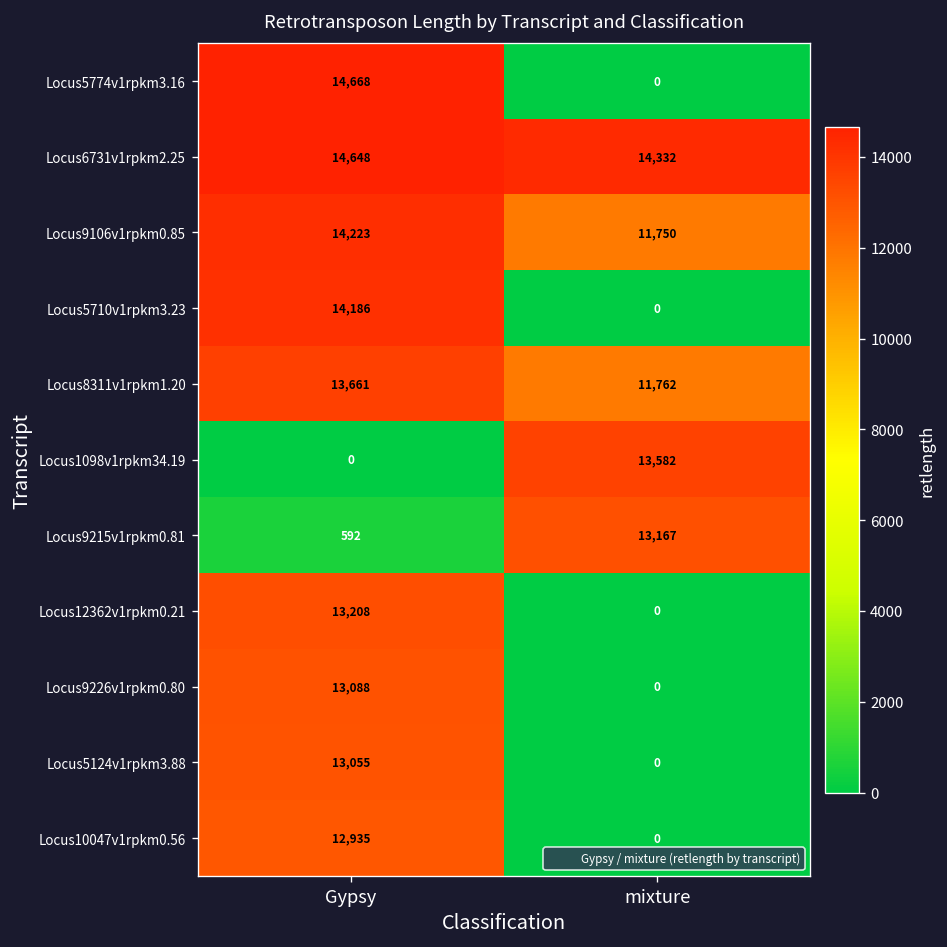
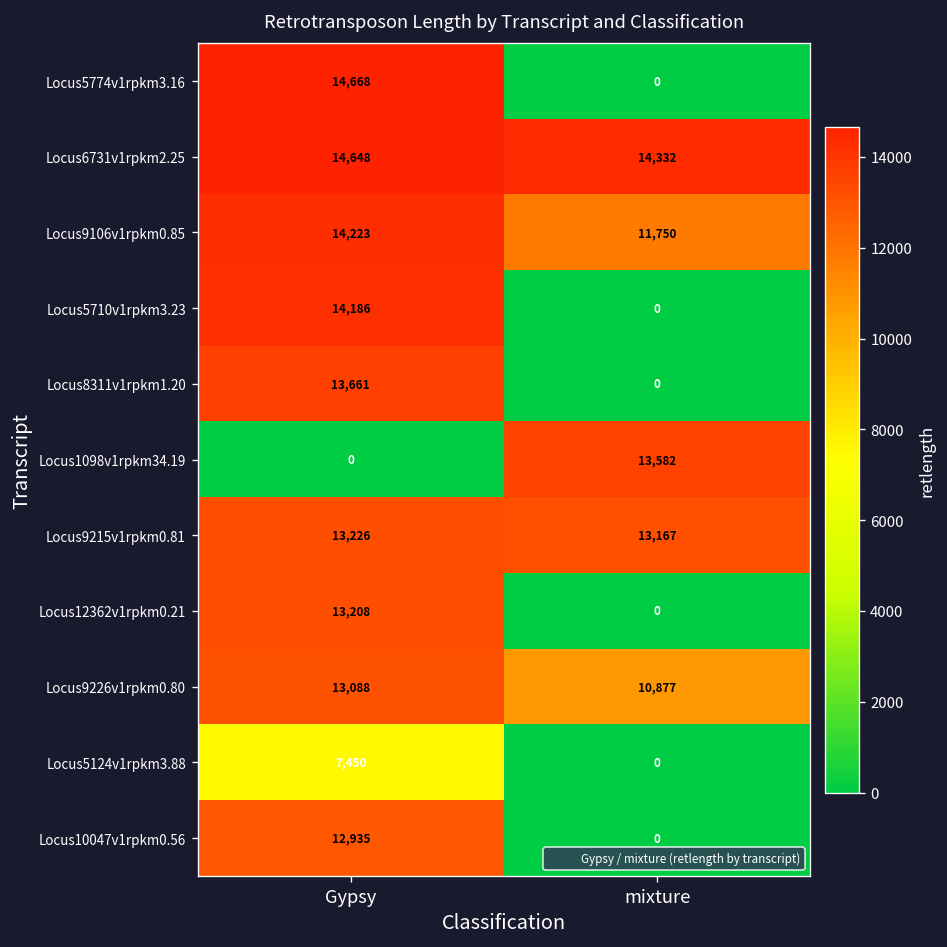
  {
    "Locus5774v1rpkm3.16": {
      "Gypsy": "14,668",
      "mixture": "0"
    },
    "Locus6731v1rpkm2.25": {
      "Gypsy": "14,648",
      "mixture": "14,332"
    },
    "Locus9106v1rpkm0.85": {
      "Gypsy": "14,223",
      "mixture": "11,750"
    },
    "Locus5710v1rpkm3.23": {
      "Gypsy": "14,186",
      "mixture": "0"
    },
    "Locus8311v1rpkm1.20": {
      "Gypsy": "13,661",
-     "mixture": "11,762"
+     "mixture": "0"
    },
    "Locus1098v1rpkm34.19": {
      "Gypsy": "0",
      "mixture": "13,582"
    },
    "Locus9215v1rpkm0.81": {
-     "Gypsy": "592",
+     "Gypsy": "13,226",
      "mixture": "13,167"
    },
    "Locus12362v1rpkm0.21": {
      "Gypsy": "13,208",
      "mixture": "0"
    },
    "Locus9226v1rpkm0.80": {
      "Gypsy": "13,088",
-     "mixture": "0"
+     "mixture": "10,877"
    },
    "Locus5124v1rpkm3.88": {
-     "Gypsy": "13,055",
+     "Gypsy": "7,450",
      "mixture": "0"
    },
    "Locus10047v1rpkm0.56": {
      "Gypsy": "12,935",
      "mixture": "0"
    }
  }
